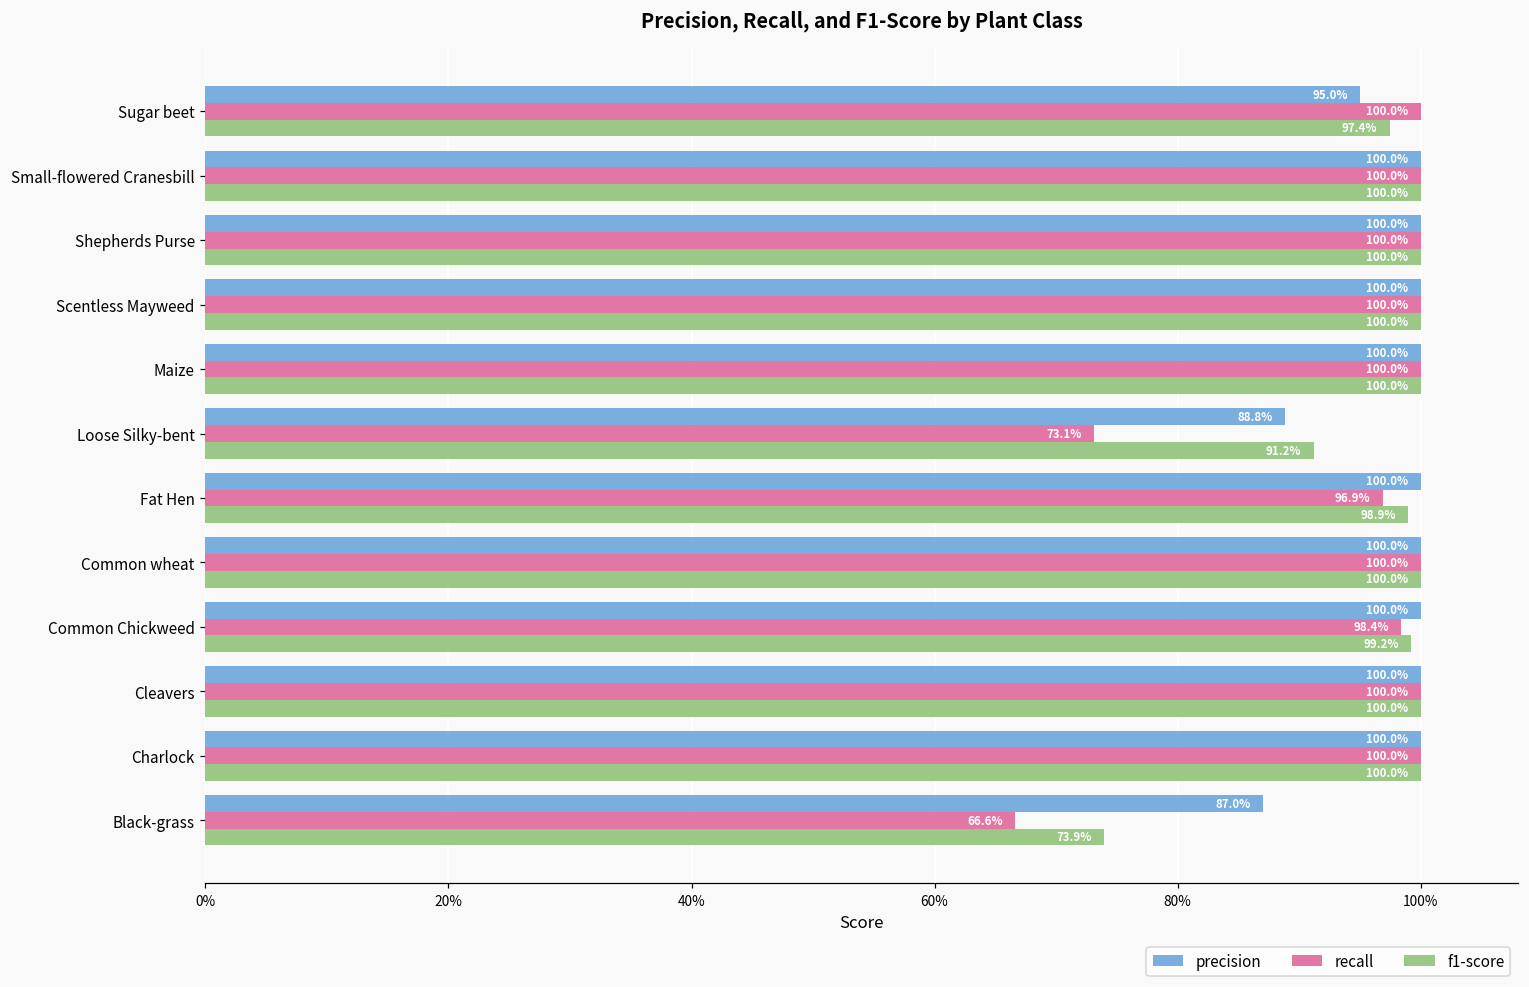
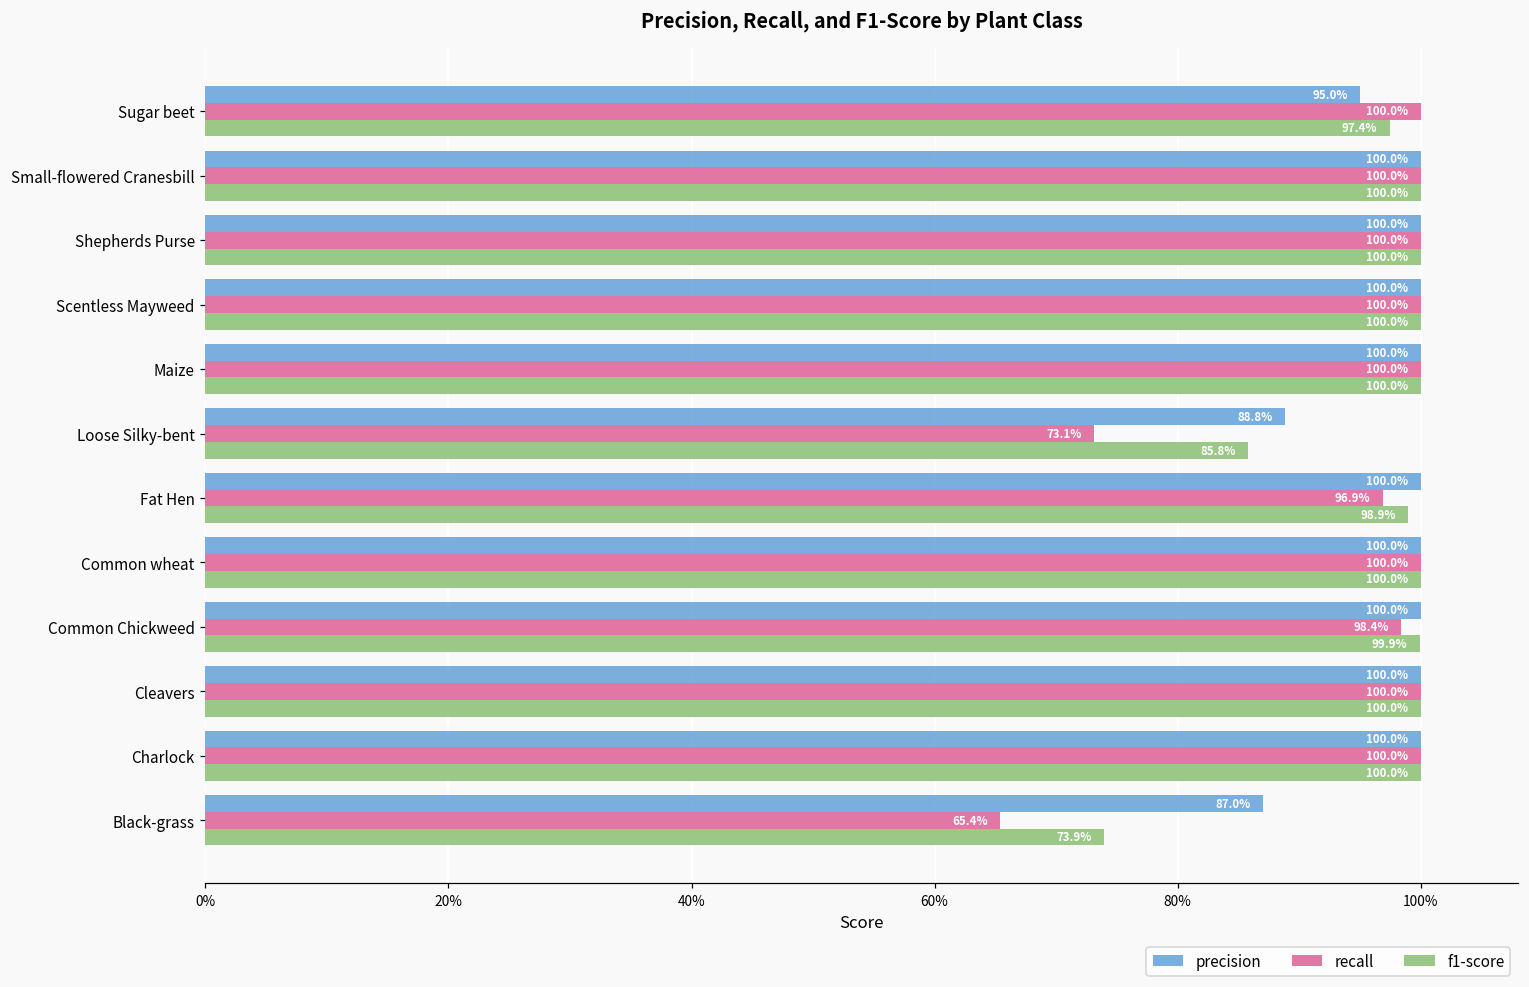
  {
    "precision": {
      "Sugar beet": "95.0%",
      "Small-flowered Cranesbill": "100.0%",
      "Shepherds Purse": "100.0%",
      "Scentless Mayweed": "100.0%",
      "Maize": "100.0%",
      "Loose Silky-bent": "88.8%",
      "Fat Hen": "100.0%",
      "Common wheat": "100.0%",
      "Common Chickweed": "100.0%",
      "Cleavers": "100.0%",
      "Charlock": "100.0%",
      "Black-grass": "87.0%"
    },
    "recall": {
      "Sugar beet": "100.0%",
      "Small-flowered Cranesbill": "100.0%",
      "Shepherds Purse": "100.0%",
      "Scentless Mayweed": "100.0%",
      "Maize": "100.0%",
      "Loose Silky-bent": "73.1%",
      "Fat Hen": "96.9%",
      "Common wheat": "100.0%",
      "Common Chickweed": "98.4%",
      "Cleavers": "100.0%",
      "Charlock": "100.0%",
-     "Black-grass": "66.6%"
+     "Black-grass": "65.4%"
    },
    "f1-score": {
      "Sugar beet": "97.4%",
      "Small-flowered Cranesbill": "100.0%",
      "Shepherds Purse": "100.0%",
      "Scentless Mayweed": "100.0%",
      "Maize": "100.0%",
-     "Loose Silky-bent": "91.2%",
+     "Loose Silky-bent": "85.8%",
      "Fat Hen": "98.9%",
      "Common wheat": "100.0%",
-     "Common Chickweed": "99.2%",
+     "Common Chickweed": "99.9%",
      "Cleavers": "100.0%",
      "Charlock": "100.0%",
      "Black-grass": "73.9%"
    }
  }
